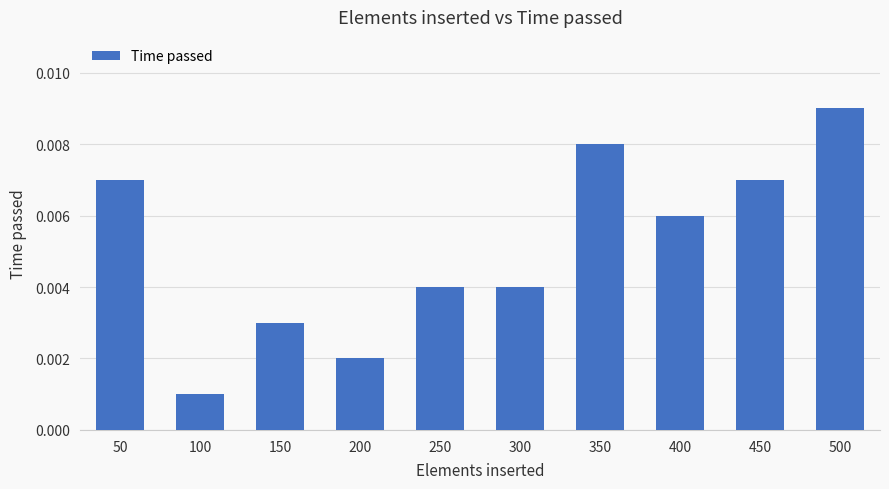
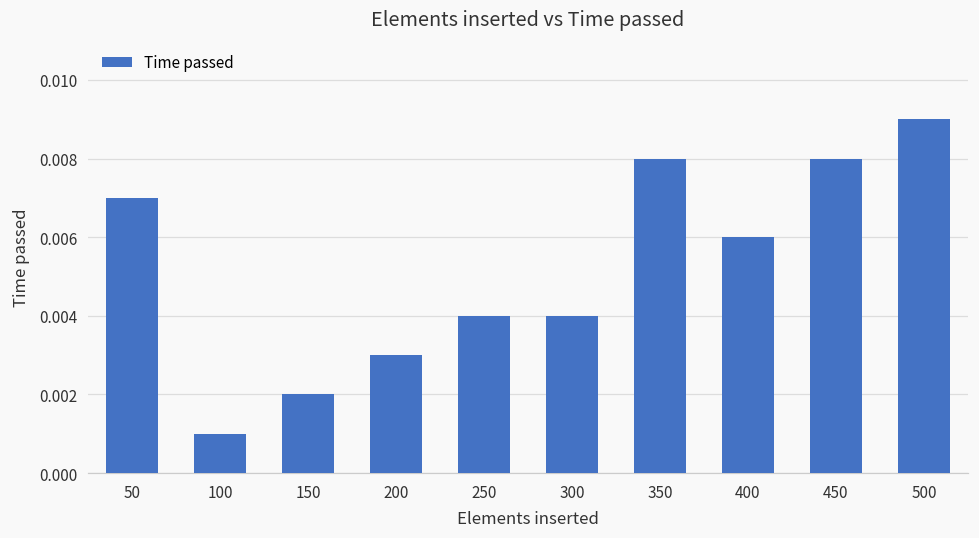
  {
    "50": 0.007,
    "100": 0.001,
-   "150": 0.003,
-   "200": 0.002,
+   "150": 0.002,
+   "200": 0.003,
    "250": 0.004,
    "300": 0.004,
    "350": 0.008,
    "400": 0.006,
-   "450": 0.007,
+   "450": 0.008,
    "500": 0.009
  }
